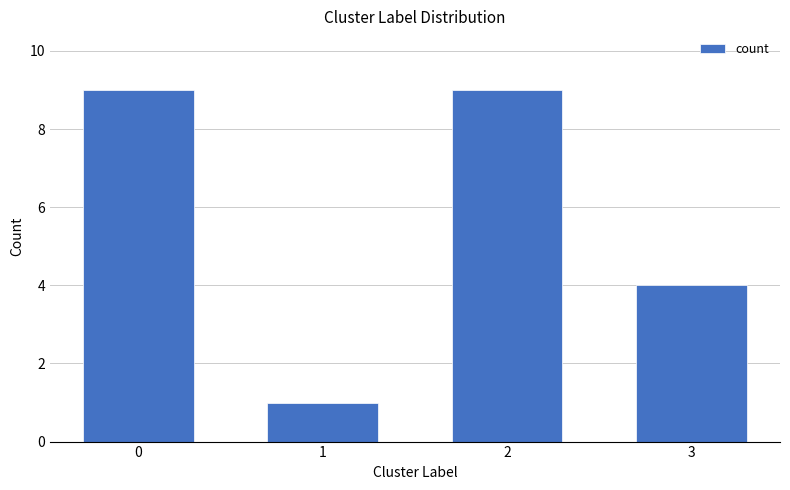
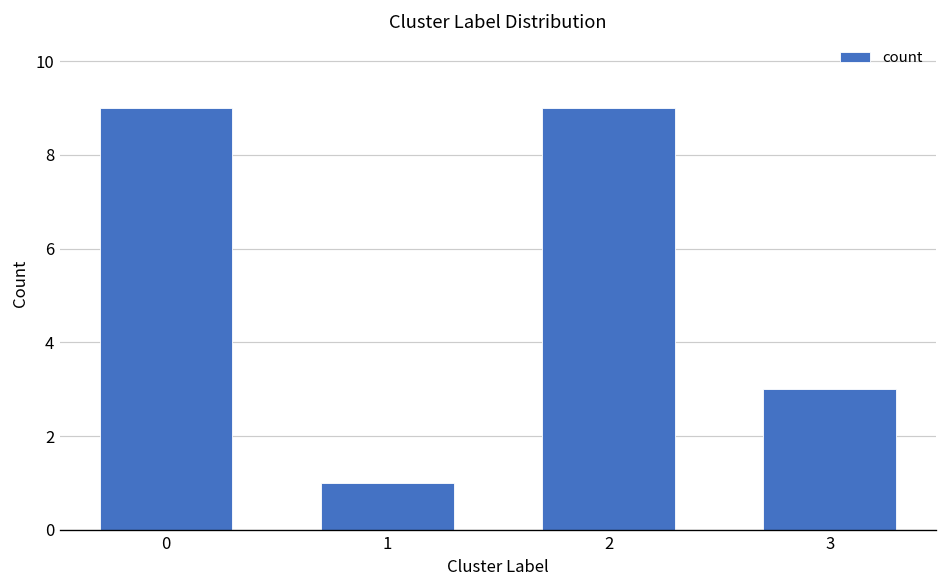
  {
    "0": 9,
    "1": 1,
    "2": 9,
-   "3": 4
+   "3": 3
  }
